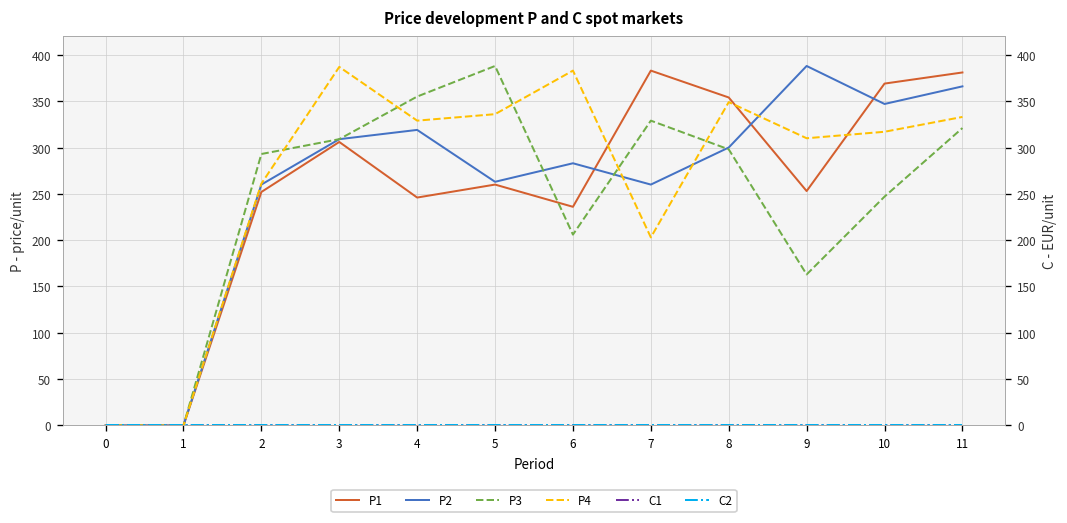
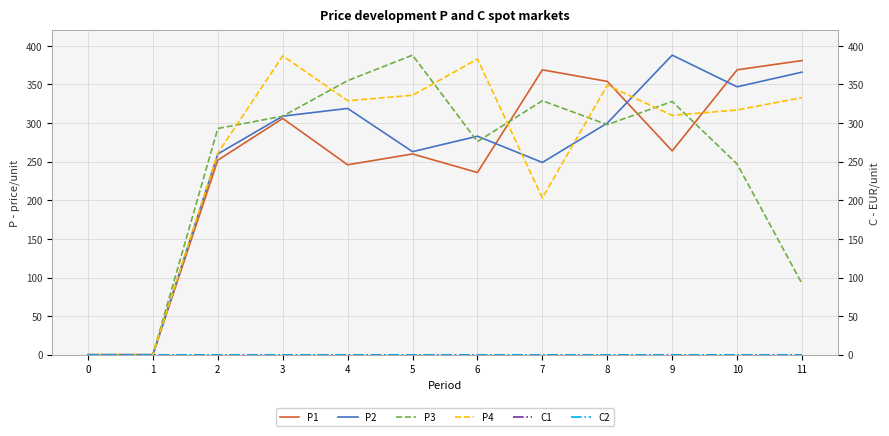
  {
    "P1": {
      "2": 250,
      "4": 250,
      "6": 240,
-     "7": 380,
+     "7": 370,
      "8": 350,
-     "9": 250,
+     "9": 260,
      "10": 370,
      "11": 380
    },
    "P2": {
      "4": 320,
      "6": 280,
-     "7": 260,
+     "7": 250,
      "9": 390,
      "10": 350,
      "11": 370
    },
    "P3": {
      "2": 290,
      "4": 360,
      "5": 390,
-     "6": 210,
+     "6": 280,
      "7": 330,
-     "9": 160,
+     "9": 330,
      "10": 250,
-     "11": 320
+     "11": 90
    },
    "P4": {
      "3": 390,
      "4": 330,
      "5": 340,
      "6": 380,
      "7": 200,
      "8": 350,
      "9": 310,
      "10": 320,
      "11": 330
    },
    "C2": {
      "0": 0,
      "1": 0,
      "2": 0,
      "3": 0,
      "4": 0,
      "5": 0,
      "6": 0,
      "7": 0,
      "8": 0,
      "9": 0,
      "10": 0,
      "11": 0
    }
  }
